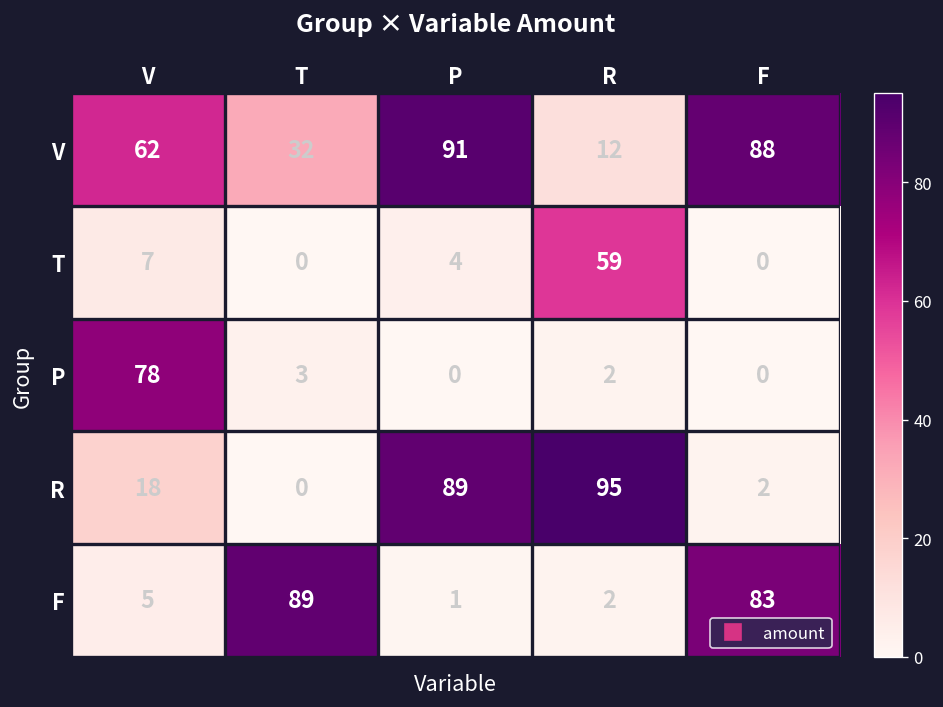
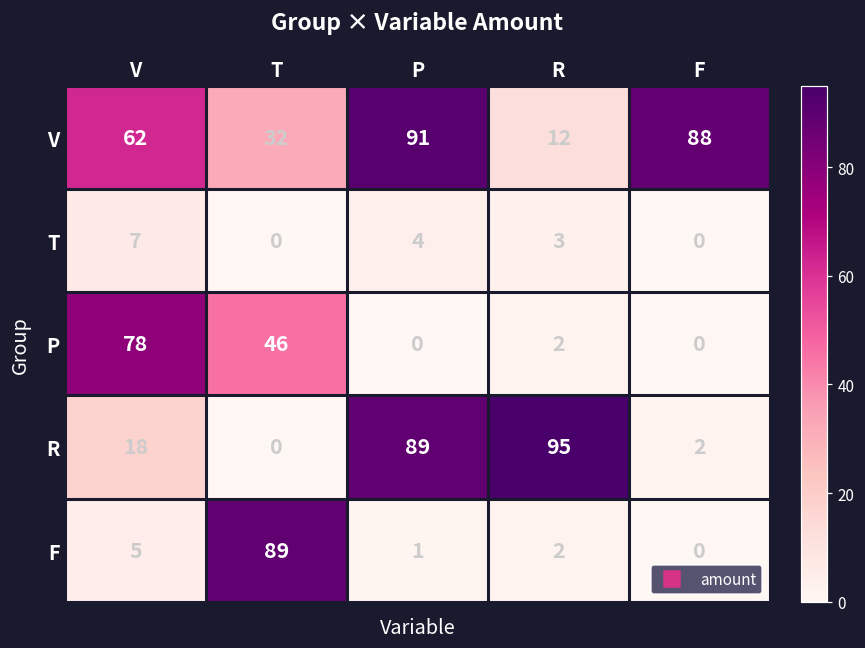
  {
    "V": {
      "V": 62,
      "P": 91,
      "R": 12,
      "F": 88
    },
    "T": {
      "V": 7,
      "T": 0,
      "P": 4,
-     "R": 59,
+     "R": 3,
      "F": 0
    },
    "P": {
      "V": 78,
-     "T": 3,
+     "T": 46,
      "P": 0,
      "R": 2,
      "F": 0
    },
    "R": {
      "V": 18,
      "T": 0,
      "P": 89,
      "R": 95,
      "F": 2
    },
    "F": {
      "V": 5,
      "T": 89,
      "P": 1,
      "R": 2,
-     "F": 83
+     "F": 0
    }
  }
